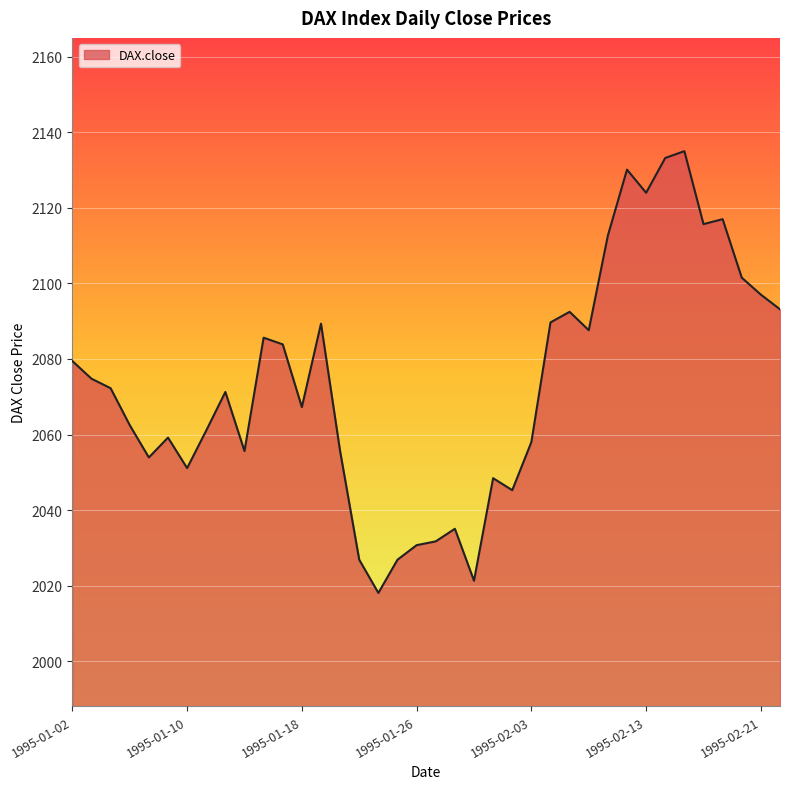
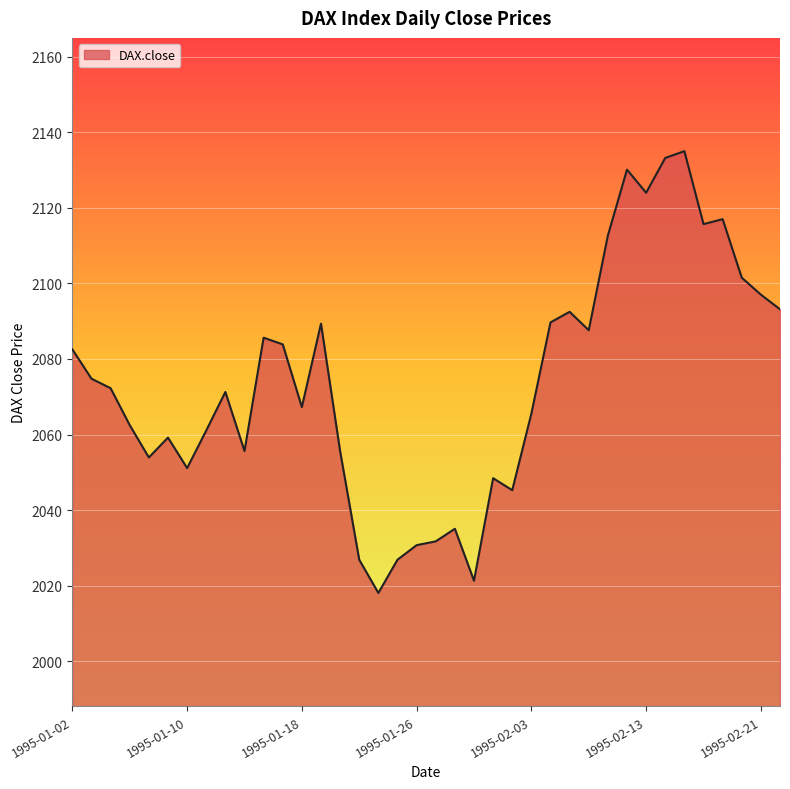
  {
-   "1995-01-02": 2079,
+   "1995-01-02": 2083,
    "1995-01-10": 2051,
    "1995-01-18": 2067,
    "1995-01-26": 2031,
-   "1995-02-03": 2058,
+   "1995-02-03": 2066,
    "1995-02-13": 2124,
    "1995-02-21": 2097
  }
